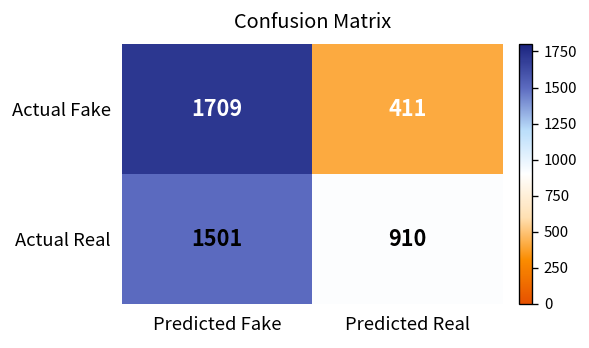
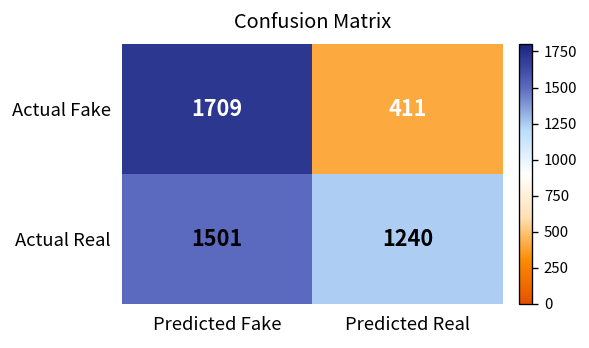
  {
    "Actual Fake": {
      "Predicted Fake": 1709,
      "Predicted Real": 411
    },
    "Actual Real": {
      "Predicted Fake": 1501,
-     "Predicted Real": 910
+     "Predicted Real": 1240
    }
  }
